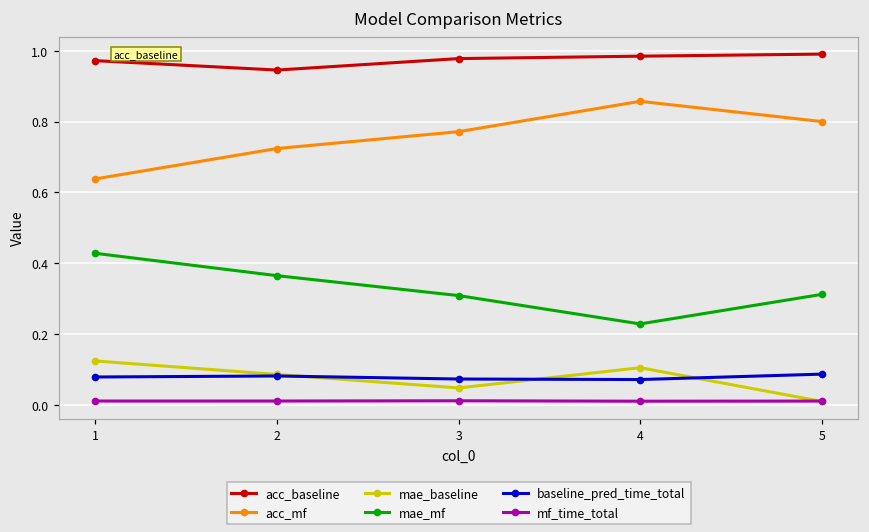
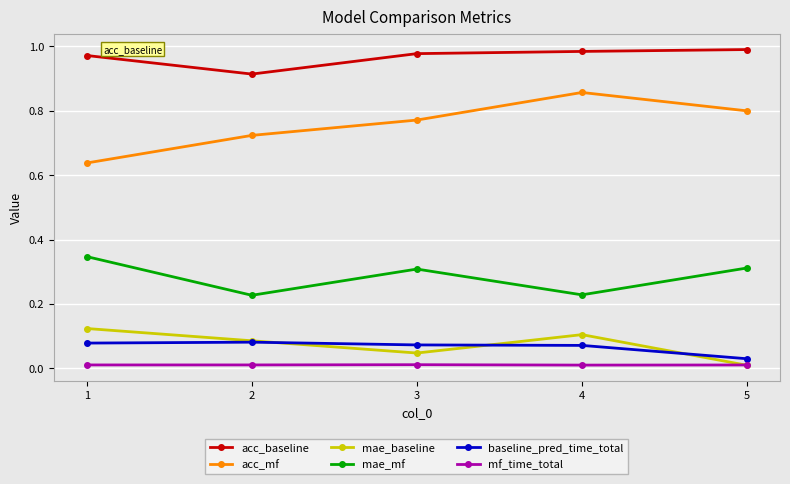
  {
    "acc_baseline": {
      "1": 0.97,
-     "2": 0.95,
+     "2": 0.91,
      "3": 0.98,
      "4": 0.98,
      "5": 0.99
    },
    "acc_mf": {
      "1": 0.64,
      "2": 0.72,
      "3": 0.77,
      "4": 0.86,
      "5": 0.80
    },
    "mae_baseline": {
      "1": 0.12,
      "3": 0.05,
      "4": 0.10
    },
    "mae_mf": {
-     "1": 0.43,
-     "2": 0.36,
+     "1": 0.35,
+     "2": 0.23,
      "3": 0.31,
      "4": 0.23,
      "5": 0.31
    },
    "baseline_pred_time_total": {
      "1": 0.08,
      "3": 0.07,
      "4": 0.07,
-     "5": 0.09
+     "5": 0.03
    },
    "mf_time_total": {
      "1": 0.01,
      "2": 0.01,
      "3": 0.01,
      "4": 0.01
    }
  }
